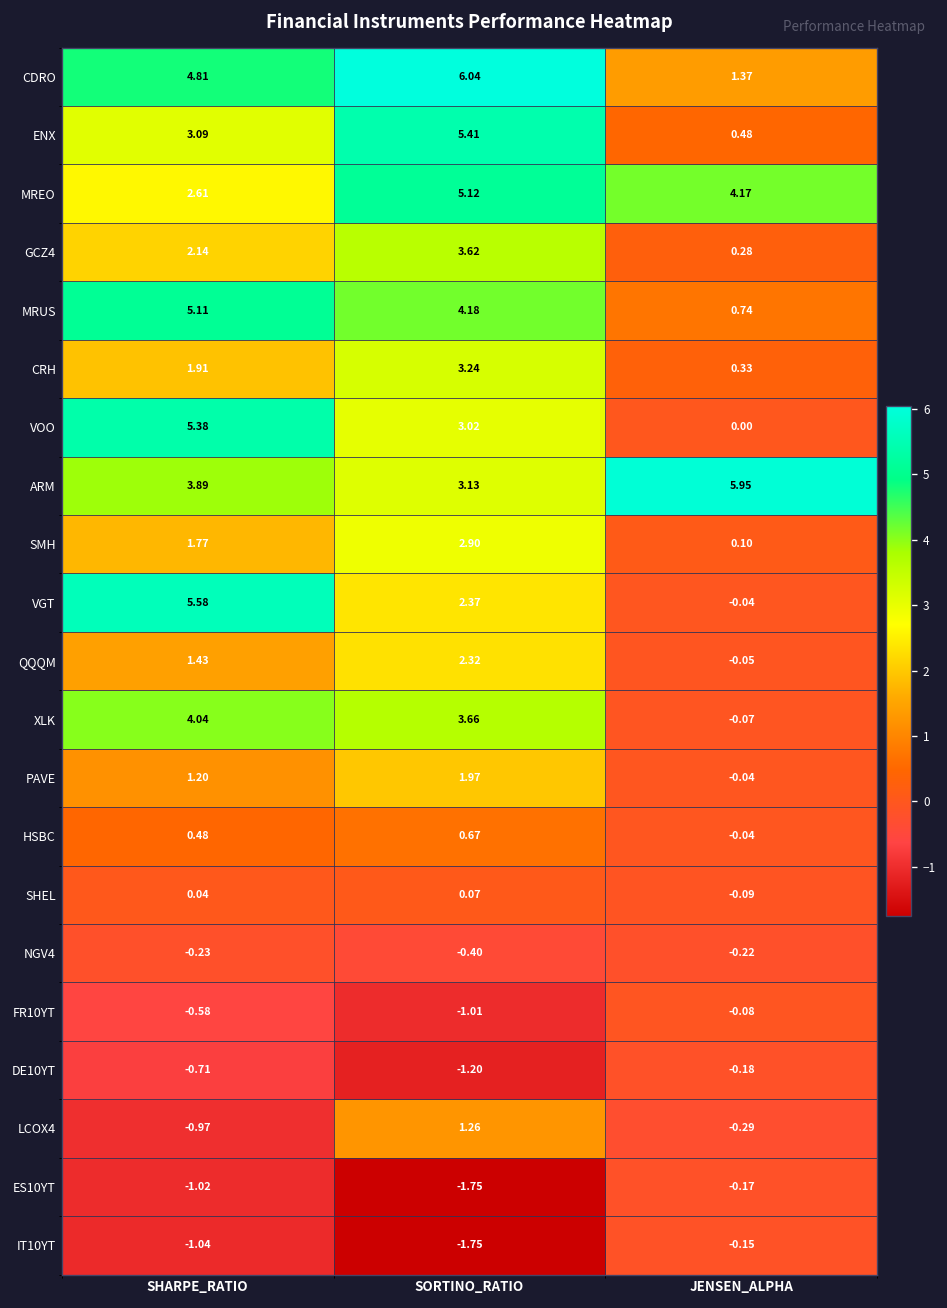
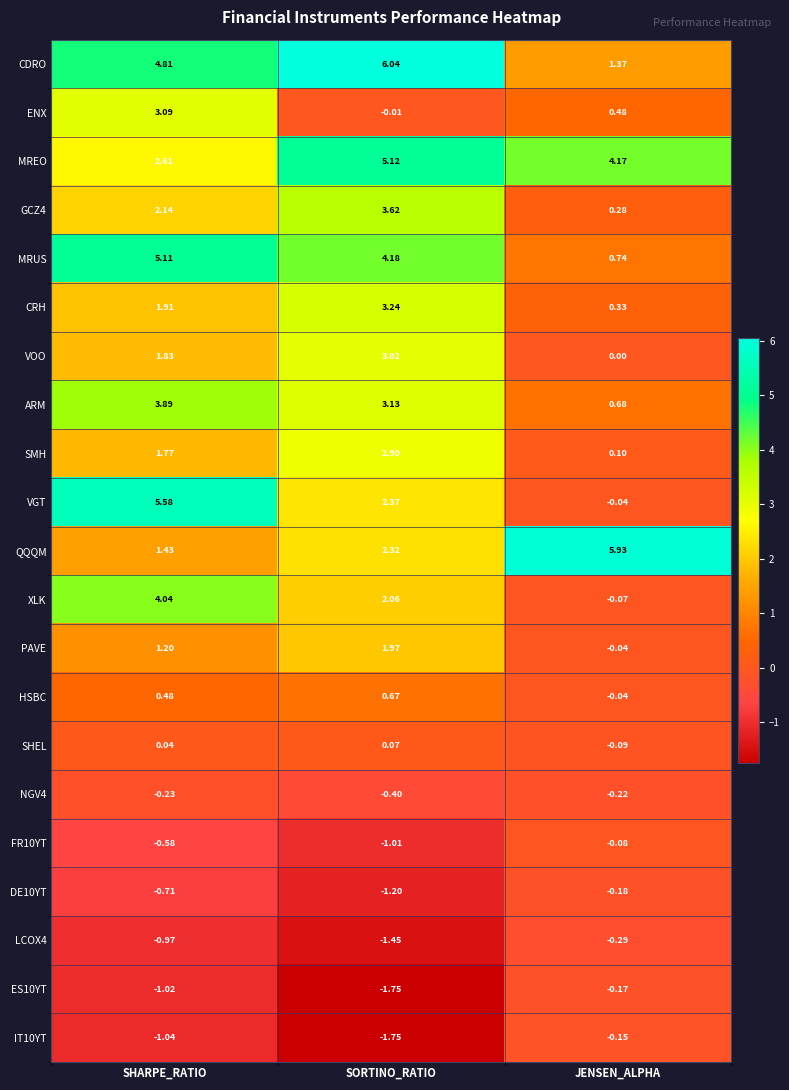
  {
    "CDRO": {
      "SHARPE_RATIO": 4.81,
      "SORTINO_RATIO": 6.04,
      "JENSEN_ALPHA": 1.37
    },
    "ENX": {
      "SHARPE_RATIO": 3.09,
-     "SORTINO_RATIO": 5.41,
+     "SORTINO_RATIO": -0.01,
      "JENSEN_ALPHA": 0.48
    },
    "MREO": {
      "SHARPE_RATIO": 2.61,
      "SORTINO_RATIO": 5.12,
      "JENSEN_ALPHA": 4.17
    },
    "GCZ4": {
      "SHARPE_RATIO": 2.14,
      "SORTINO_RATIO": 3.62,
      "JENSEN_ALPHA": 0.28
    },
    "MRUS": {
      "SHARPE_RATIO": 5.11,
      "SORTINO_RATIO": 4.18,
      "JENSEN_ALPHA": 0.74
    },
    "CRH": {
      "SHARPE_RATIO": 1.91,
      "SORTINO_RATIO": 3.24,
      "JENSEN_ALPHA": 0.33
    },
    "VOO": {
-     "SHARPE_RATIO": 5.38,
+     "SHARPE_RATIO": 1.83,
      "SORTINO_RATIO": 3.02,
      "JENSEN_ALPHA": 0.00
    },
    "ARM": {
      "SHARPE_RATIO": 3.89,
      "SORTINO_RATIO": 3.13,
-     "JENSEN_ALPHA": 5.95
+     "JENSEN_ALPHA": 0.68
    },
    "SMH": {
      "SHARPE_RATIO": 1.77,
      "SORTINO_RATIO": 2.90,
      "JENSEN_ALPHA": 0.10
    },
    "VGT": {
      "SHARPE_RATIO": 5.58,
      "SORTINO_RATIO": 2.37,
      "JENSEN_ALPHA": -0.04
    },
    "QQQM": {
      "SHARPE_RATIO": 1.43,
      "SORTINO_RATIO": 2.32,
-     "JENSEN_ALPHA": -0.05
+     "JENSEN_ALPHA": 5.93
    },
    "XLK": {
      "SHARPE_RATIO": 4.04,
-     "SORTINO_RATIO": 3.66,
+     "SORTINO_RATIO": 2.06,
      "JENSEN_ALPHA": -0.07
    },
    "PAVE": {
      "SHARPE_RATIO": 1.20,
      "SORTINO_RATIO": 1.97,
      "JENSEN_ALPHA": -0.04
    },
    "HSBC": {
      "SHARPE_RATIO": 0.48,
      "SORTINO_RATIO": 0.67,
      "JENSEN_ALPHA": -0.04
    },
    "SHEL": {
      "SHARPE_RATIO": 0.04,
      "SORTINO_RATIO": 0.07,
      "JENSEN_ALPHA": -0.09
    },
    "NGV4": {
      "SHARPE_RATIO": -0.23,
      "SORTINO_RATIO": -0.40,
      "JENSEN_ALPHA": -0.22
    },
    "FR10YT": {
      "SHARPE_RATIO": -0.58,
      "SORTINO_RATIO": -1.01,
      "JENSEN_ALPHA": -0.08
    },
    "DE10YT": {
      "SHARPE_RATIO": -0.71,
      "SORTINO_RATIO": -1.20,
      "JENSEN_ALPHA": -0.18
    },
    "LCOX4": {
      "SHARPE_RATIO": -0.97,
-     "SORTINO_RATIO": 1.26,
+     "SORTINO_RATIO": -1.45,
      "JENSEN_ALPHA": -0.29
    },
    "ES10YT": {
      "SHARPE_RATIO": -1.02,
      "SORTINO_RATIO": -1.75,
      "JENSEN_ALPHA": -0.17
    },
    "IT10YT": {
      "SHARPE_RATIO": -1.04,
      "SORTINO_RATIO": -1.75,
      "JENSEN_ALPHA": -0.15
    }
  }
